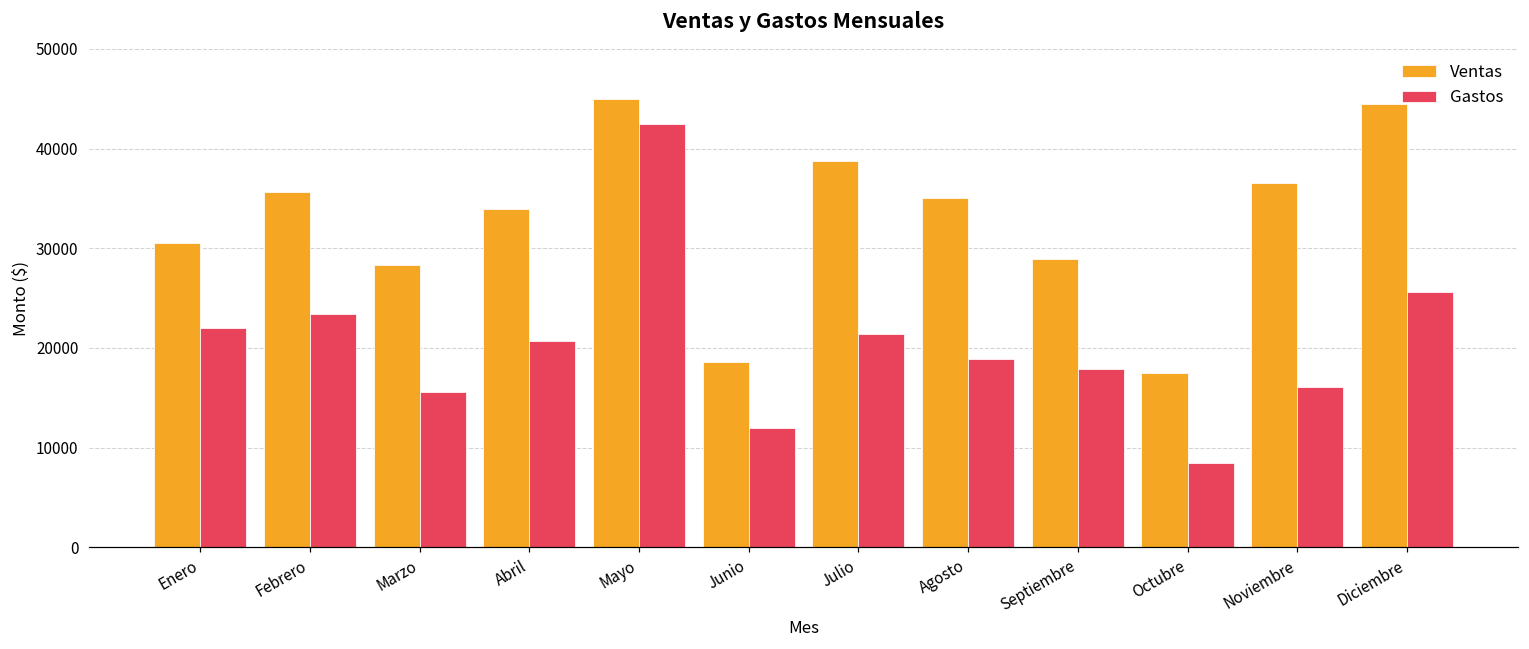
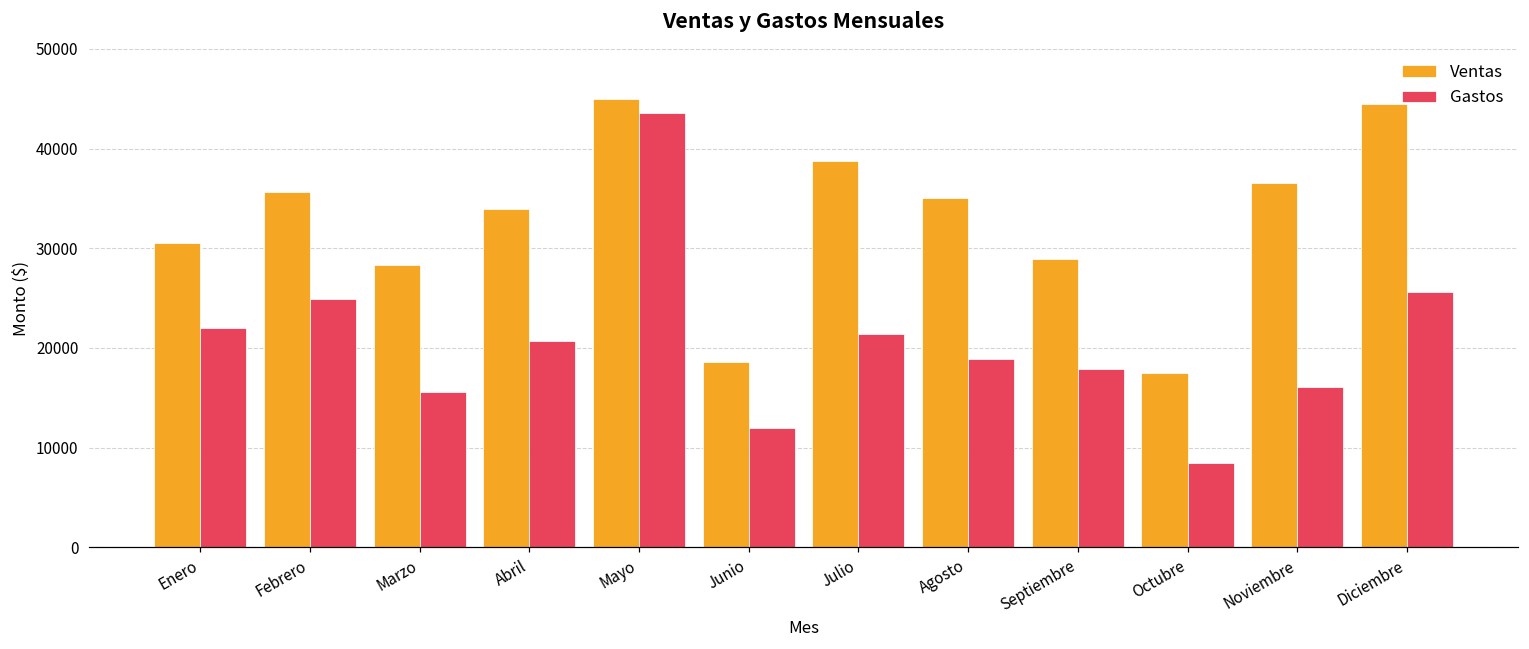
  {
    "Ventas": {
      "Enero": 31000,
      "Febrero": 36000,
      "Marzo": 28000,
      "Abril": 34000,
      "Mayo": 45000,
      "Junio": 19000,
      "Julio": 39000,
      "Agosto": 35000,
      "Septiembre": 29000,
      "Octubre": 18000,
      "Noviembre": 37000,
      "Diciembre": 44000
    },
    "Gastos": {
      "Enero": 22000,
-     "Febrero": 23000,
+     "Febrero": 25000,
      "Marzo": 16000,
      "Abril": 21000,
-     "Mayo": 43000,
+     "Mayo": 44000,
      "Junio": 12000,
      "Julio": 21000,
      "Agosto": 19000,
      "Septiembre": 18000,
      "Octubre": 9000,
      "Noviembre": 16000,
      "Diciembre": 26000
    }
  }
